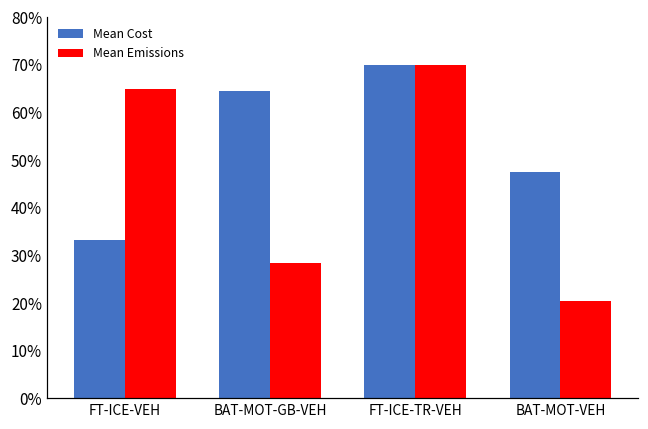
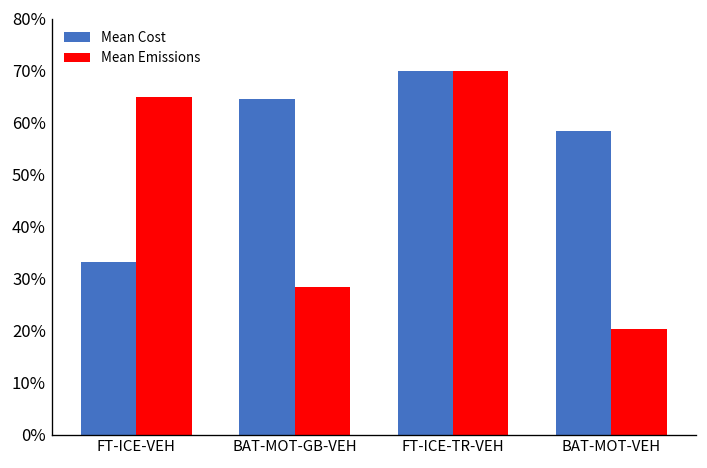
  {
    "Mean Cost": {
      "FT-ICE-VEH": "33%",
      "BAT-MOT-GB-VEH": "65%",
      "FT-ICE-TR-VEH": "70%",
-     "BAT-MOT-VEH": "47%"
+     "BAT-MOT-VEH": "58%"
    },
    "Mean Emissions": {
      "FT-ICE-VEH": "65%",
      "BAT-MOT-GB-VEH": "28%",
      "FT-ICE-TR-VEH": "70%",
      "BAT-MOT-VEH": "20%"
    }
  }
